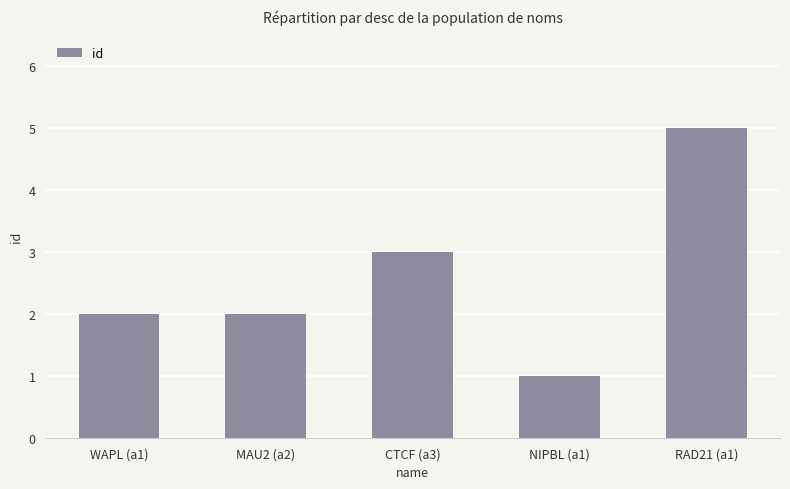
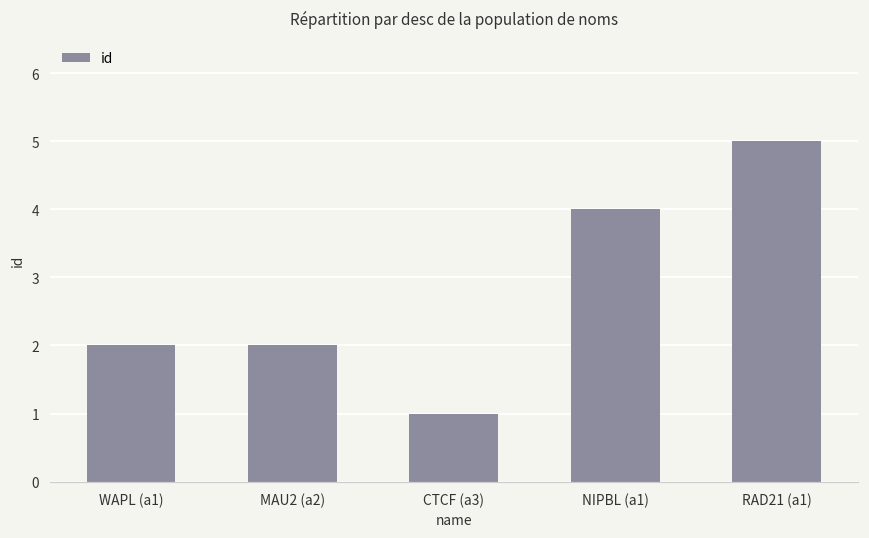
  {
    "WAPL (a1)": 2,
    "MAU2 (a2)": 2,
-   "CTCF (a3)": 3,
-   "NIPBL (a1)": 1,
+   "CTCF (a3)": 1,
+   "NIPBL (a1)": 4,
    "RAD21 (a1)": 5
  }
